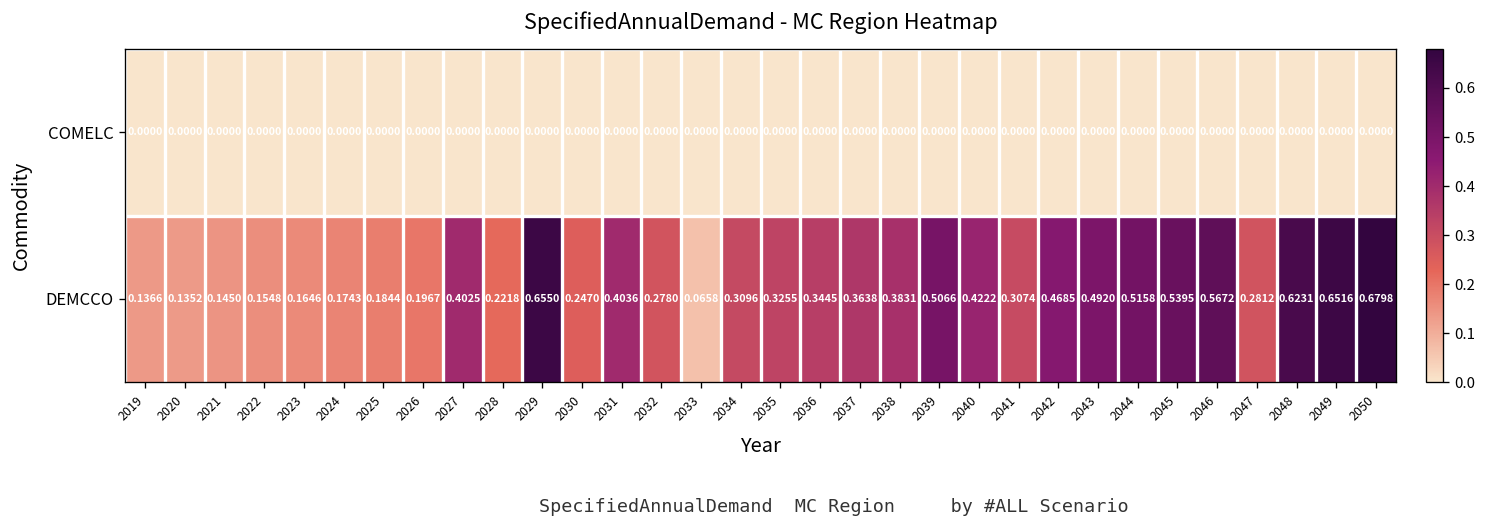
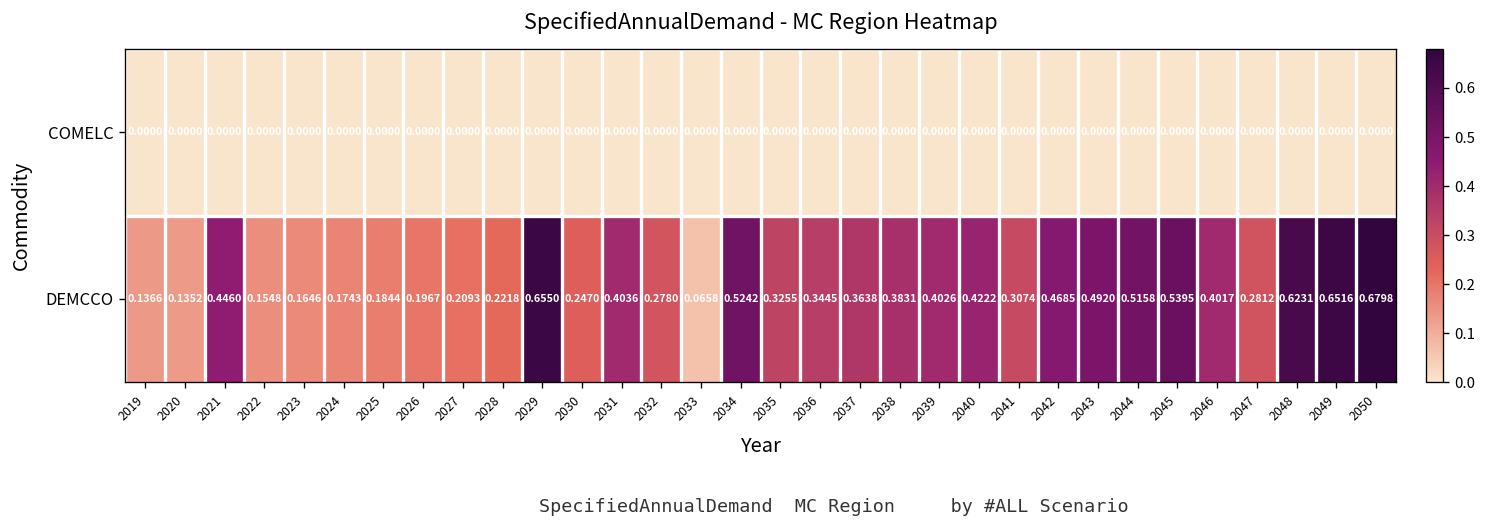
  {
    "COMELC": {
      "2019": 0.0000,
      "2020": 0.0000,
      "2021": 0.0000,
      "2022": 0.0000,
      "2023": 0.0000,
      "2024": 0.0000,
      "2025": 0.0000,
      "2026": 0.0000,
      "2027": 0.0000,
      "2028": 0.0000,
      "2029": 0.0000,
      "2030": 0.0000,
      "2031": 0.0000,
      "2032": 0.0000,
      "2033": 0.0000,
      "2034": 0.0000,
      "2035": 0.0000,
      "2036": 0.0000,
      "2037": 0.0000,
      "2038": 0.0000,
      "2039": 0.0000,
      "2040": 0.0000,
      "2041": 0.0000,
      "2042": 0.0000,
      "2043": 0.0000,
      "2044": 0.0000,
      "2045": 0.0000,
      "2046": 0.0000,
      "2047": 0.0000,
      "2048": 0.0000,
      "2049": 0.0000,
      "2050": 0.0000
    },
    "DEMCCO": {
      "2019": 0.1366,
      "2020": 0.1352,
-     "2021": 0.1450,
+     "2021": 0.4460,
      "2022": 0.1548,
      "2023": 0.1646,
      "2024": 0.1743,
      "2025": 0.1844,
      "2026": 0.1967,
-     "2027": 0.4025,
+     "2027": 0.2093,
      "2028": 0.2218,
      "2029": 0.6550,
      "2030": 0.2470,
      "2031": 0.4036,
      "2032": 0.2780,
      "2033": 0.0658,
-     "2034": 0.3096,
+     "2034": 0.5242,
      "2035": 0.3255,
      "2036": 0.3445,
      "2037": 0.3638,
      "2038": 0.3831,
-     "2039": 0.5066,
+     "2039": 0.4026,
      "2040": 0.4222,
      "2041": 0.3074,
      "2042": 0.4685,
      "2043": 0.4920,
      "2044": 0.5158,
      "2045": 0.5395,
-     "2046": 0.5672,
+     "2046": 0.4017,
      "2047": 0.2812,
      "2048": 0.6231,
      "2049": 0.6516,
      "2050": 0.6798
    }
  }
